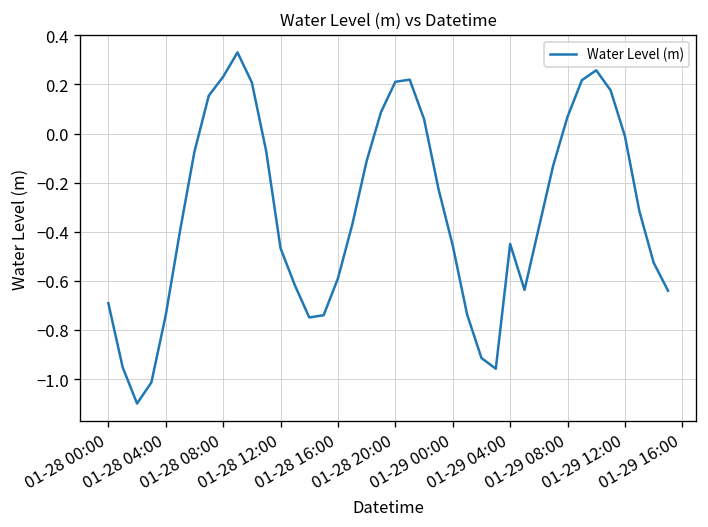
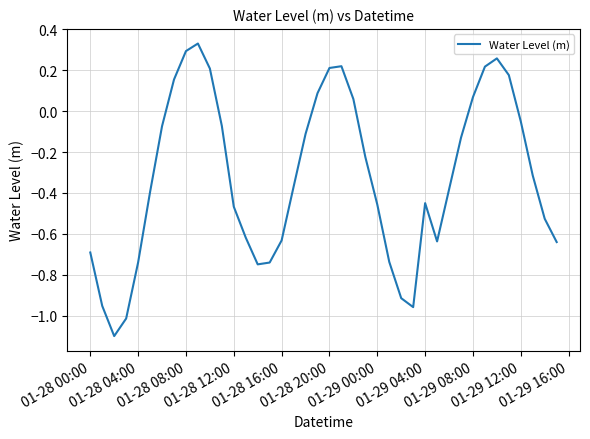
  {
    "01-28 00:00": -0.69,
    "01-28 04:00": -0.74,
-   "01-28 08:00": 0.23,
+   "01-28 08:00": 0.29,
    "01-28 12:00": -0.47,
-   "01-28 16:00": -0.59,
+   "01-28 16:00": -0.63,
    "01-28 20:00": 0.21,
    "01-29 00:00": -0.46,
    "01-29 04:00": -0.45,
    "01-29 08:00": 0.07,
-   "01-29 12:00": -0.01
+   "01-29 12:00": -0.05
  }
